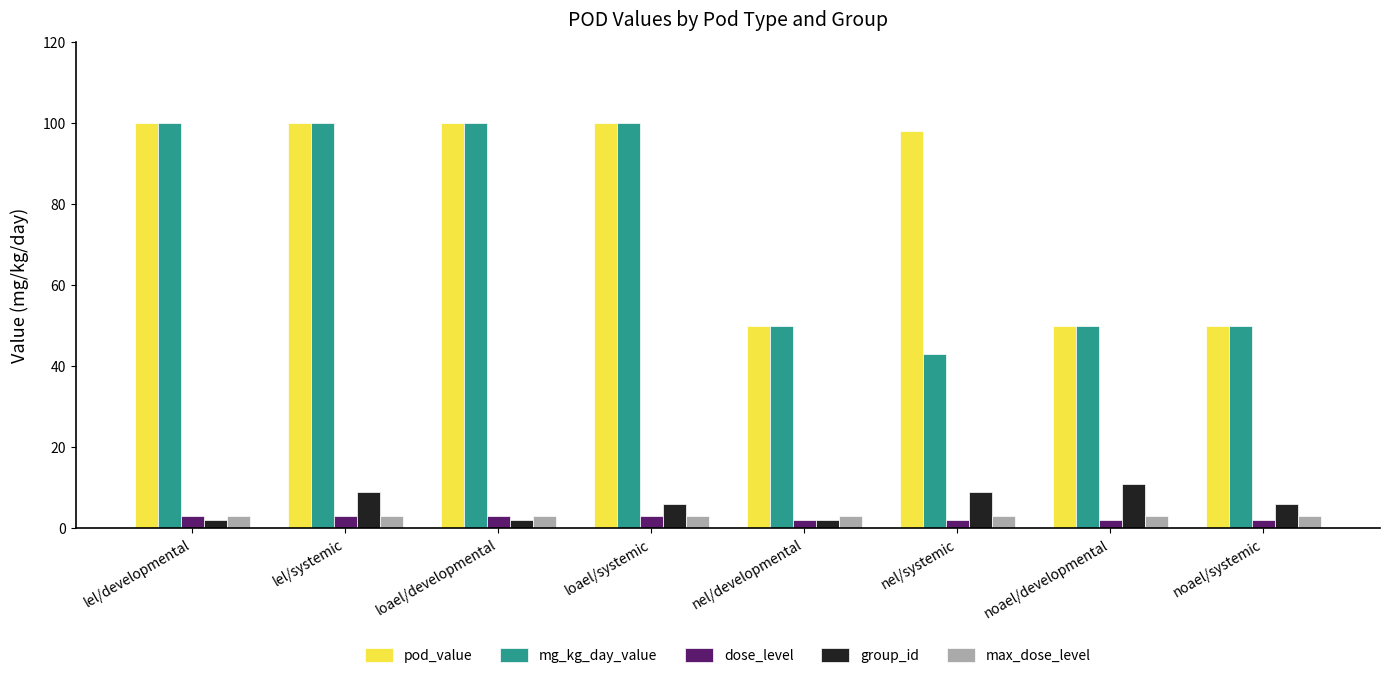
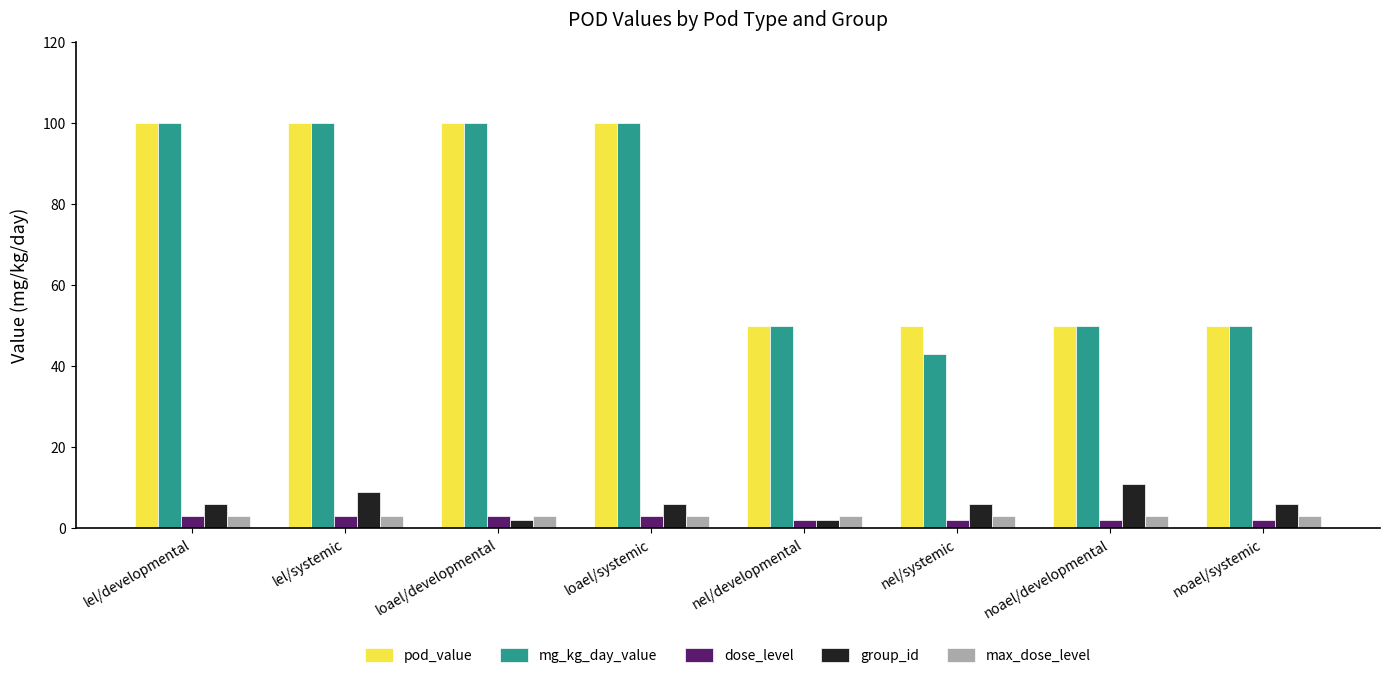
  {
    "pod_value": {
      "lel/developmental": 100,
      "lel/systemic": 100,
      "loael/developmental": 100,
      "loael/systemic": 100,
      "nel/developmental": 50,
-     "nel/systemic": 98,
+     "nel/systemic": 50,
      "noael/developmental": 50,
      "noael/systemic": 50
    },
    "mg_kg_day_value": {
      "lel/developmental": 100,
      "lel/systemic": 100,
      "loael/developmental": 100,
      "loael/systemic": 100,
      "nel/developmental": 50,
      "nel/systemic": 43,
      "noael/developmental": 50,
      "noael/systemic": 50
    },
    "dose_level": {
      "lel/developmental": 3,
      "lel/systemic": 3,
      "loael/developmental": 3,
      "loael/systemic": 3,
      "nel/developmental": 2,
      "nel/systemic": 2,
      "noael/developmental": 2,
      "noael/systemic": 2
    },
    "group_id": {
-     "lel/developmental": 2,
+     "lel/developmental": 6,
      "lel/systemic": 9,
      "loael/developmental": 2,
      "loael/systemic": 6,
      "nel/developmental": 2,
-     "nel/systemic": 9,
+     "nel/systemic": 6,
      "noael/developmental": 11,
      "noael/systemic": 6
    },
    "max_dose_level": {
      "lel/developmental": 3,
      "lel/systemic": 3,
      "loael/developmental": 3,
      "loael/systemic": 3,
      "nel/developmental": 3,
      "nel/systemic": 3,
      "noael/developmental": 3,
      "noael/systemic": 3
    }
  }
